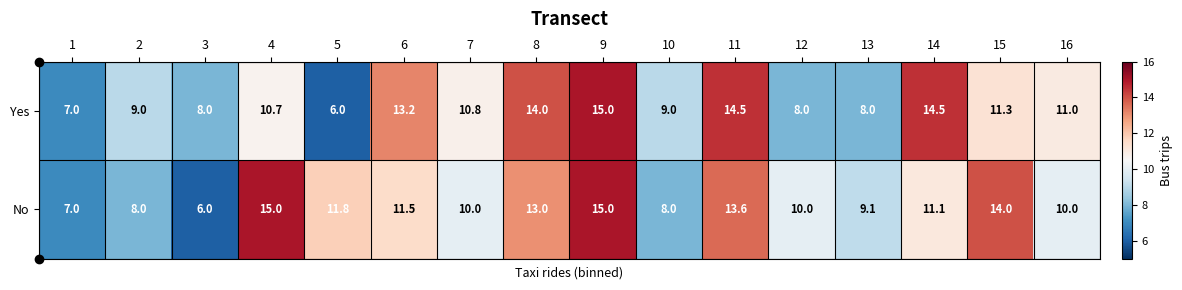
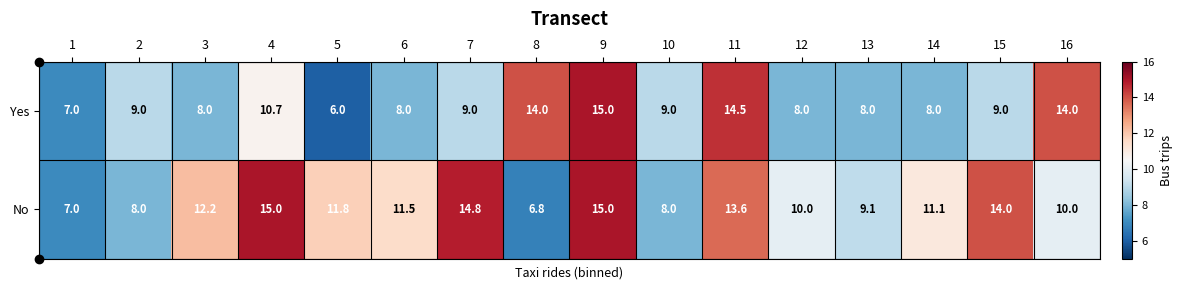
  {
    "Yes": {
      "1": 7.0,
      "2": 9.0,
      "3": 8.0,
      "4": 10.7,
      "5": 6.0,
-     "6": 13.2,
-     "7": 10.8,
+     "6": 8.0,
+     "7": 9.0,
      "8": 14.0,
      "9": 15.0,
      "10": 9.0,
      "11": 14.5,
      "12": 8.0,
      "13": 8.0,
-     "14": 14.5,
-     "15": 11.3,
-     "16": 11.0
+     "14": 8.0,
+     "15": 9.0,
+     "16": 14.0
    },
    "No": {
      "1": 7.0,
      "2": 8.0,
-     "3": 6.0,
+     "3": 12.2,
      "4": 15.0,
      "5": 11.8,
      "6": 11.5,
-     "7": 10.0,
-     "8": 13.0,
+     "7": 14.8,
+     "8": 6.8,
      "9": 15.0,
      "10": 8.0,
      "11": 13.6,
      "12": 10.0,
      "13": 9.1,
      "14": 11.1,
      "15": 14.0,
      "16": 10.0
    }
  }
